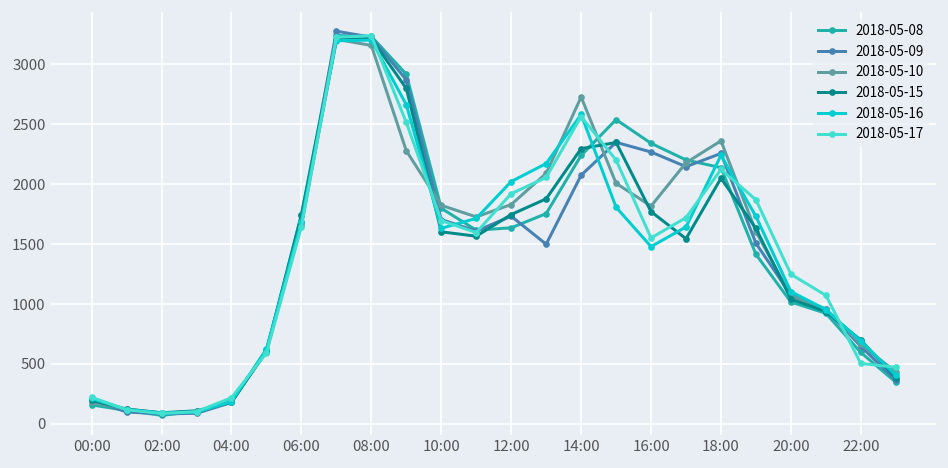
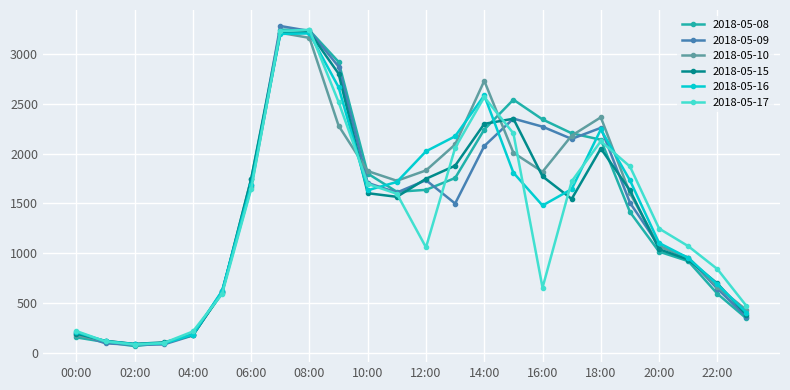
  {
    "2018-05-17": {
-     "12:00": 1900,
-     "16:00": 1600,
+     "12:00": 1100,
+     "16:00": 700,
      "20:00": 1200,
-     "22:00": 500
+     "22:00": 800
    }
  }
